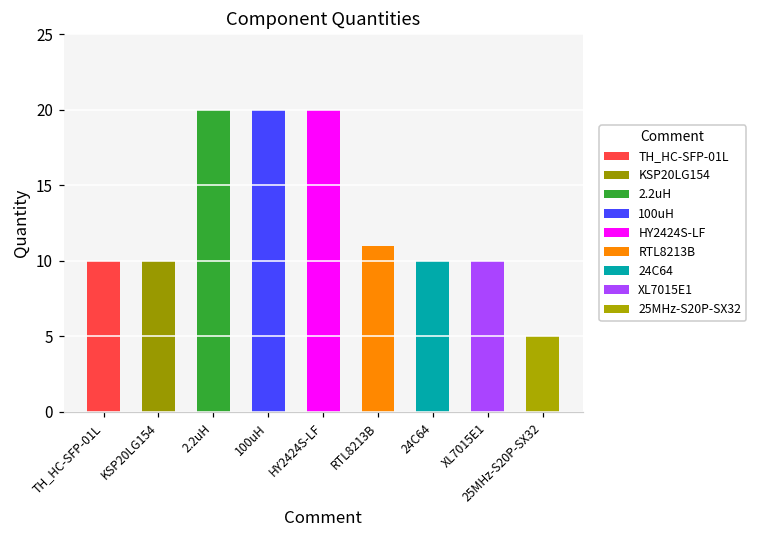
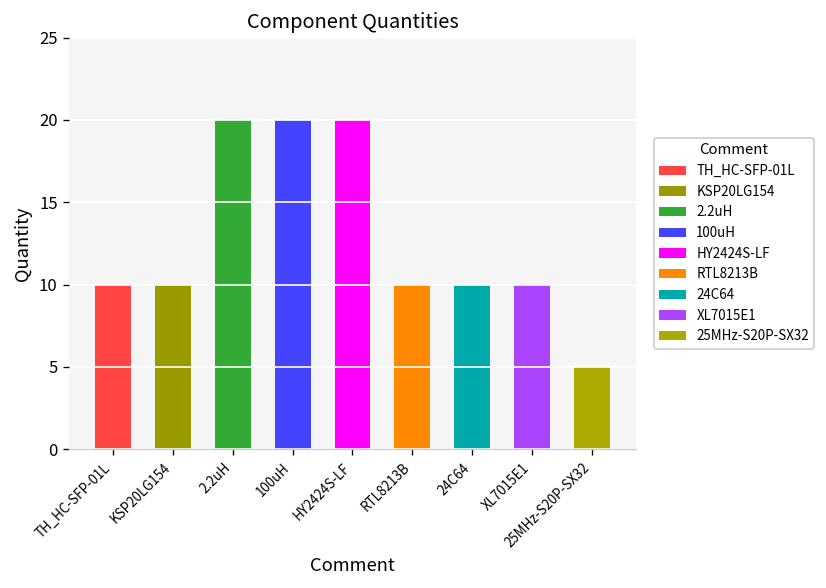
  {
    "TH_HC-SFP-01L": 10,
    "KSP20LG154": 10,
    "2.2uH": 20,
    "100uH": 20,
    "HY2424S-LF": 20,
-   "RTL8213B": 11,
+   "RTL8213B": 10,
    "24C64": 10,
    "XL7015E1": 10,
    "25MHz-S20P-SX32": 5
  }
